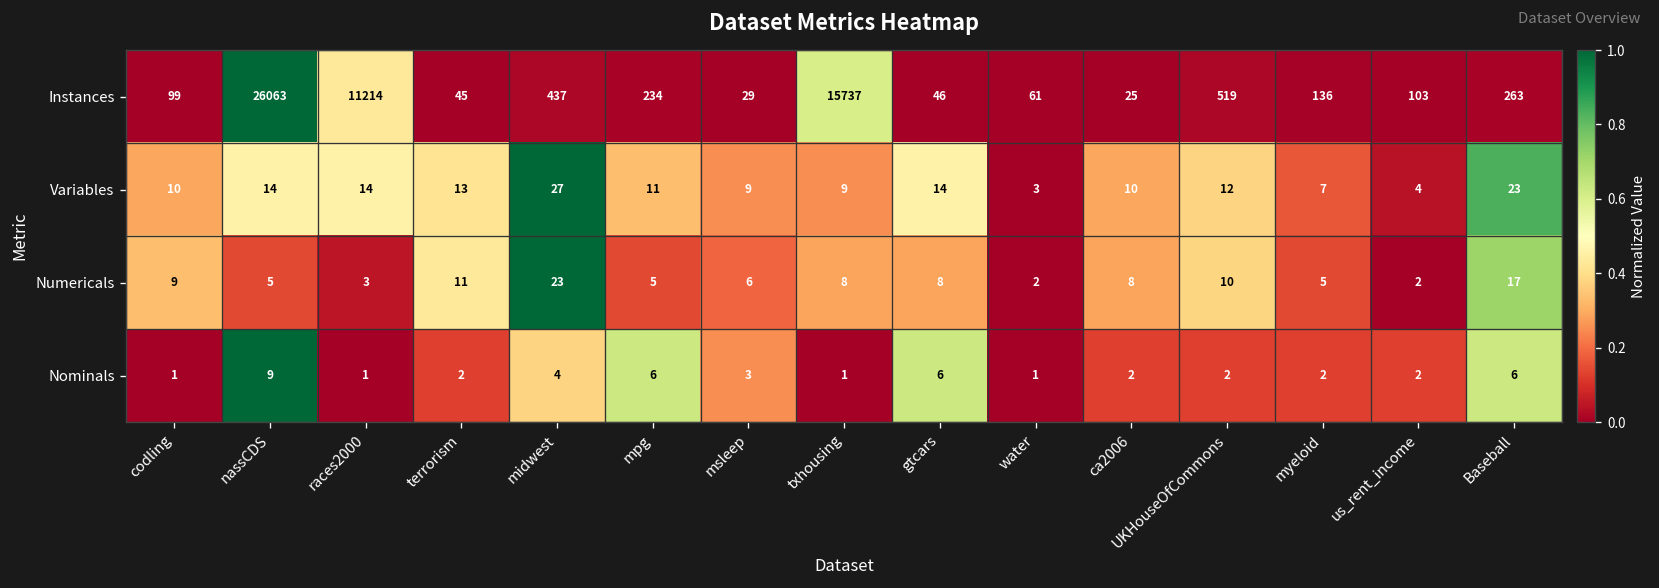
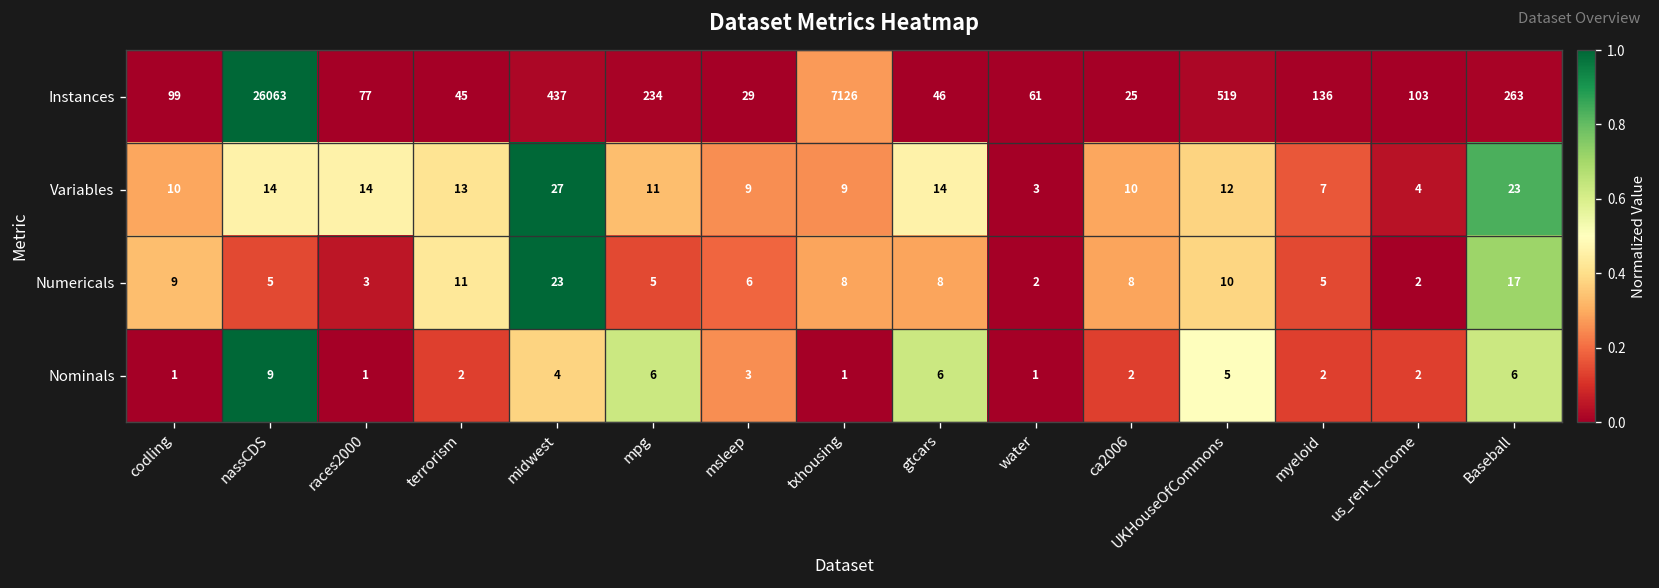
  {
    "Instances": {
      "codling": 99,
      "nassCDS": 26063,
-     "races2000": 11214,
+     "races2000": 77,
      "terrorism": 45,
      "midwest": 437,
      "mpg": 234,
      "msleep": 29,
-     "txhousing": 15737,
+     "txhousing": 7126,
      "gtcars": 46,
      "water": 61,
      "ca2006": 25,
      "UKHouseOfCommons": 519,
      "myeloid": 136,
      "us_rent_income": 103,
      "Baseball": 263
    },
    "Variables": {
      "codling": 10,
      "nassCDS": 14,
      "races2000": 14,
      "terrorism": 13,
      "midwest": 27,
      "mpg": 11,
      "msleep": 9,
      "txhousing": 9,
      "gtcars": 14,
      "water": 3,
      "ca2006": 10,
      "UKHouseOfCommons": 12,
      "myeloid": 7,
      "us_rent_income": 4,
      "Baseball": 23
    },
    "Numericals": {
      "codling": 9,
      "nassCDS": 5,
      "races2000": 3,
      "terrorism": 11,
      "midwest": 23,
      "mpg": 5,
      "msleep": 6,
      "txhousing": 8,
      "gtcars": 8,
      "water": 2,
      "ca2006": 8,
      "UKHouseOfCommons": 10,
      "myeloid": 5,
      "us_rent_income": 2,
      "Baseball": 17
    },
    "Nominals": {
      "codling": 1,
      "nassCDS": 9,
      "races2000": 1,
      "terrorism": 2,
      "midwest": 4,
      "mpg": 6,
      "msleep": 3,
      "txhousing": 1,
      "gtcars": 6,
      "water": 1,
      "ca2006": 2,
-     "UKHouseOfCommons": 2,
+     "UKHouseOfCommons": 5,
      "myeloid": 2,
      "us_rent_income": 2,
      "Baseball": 6
    }
  }
